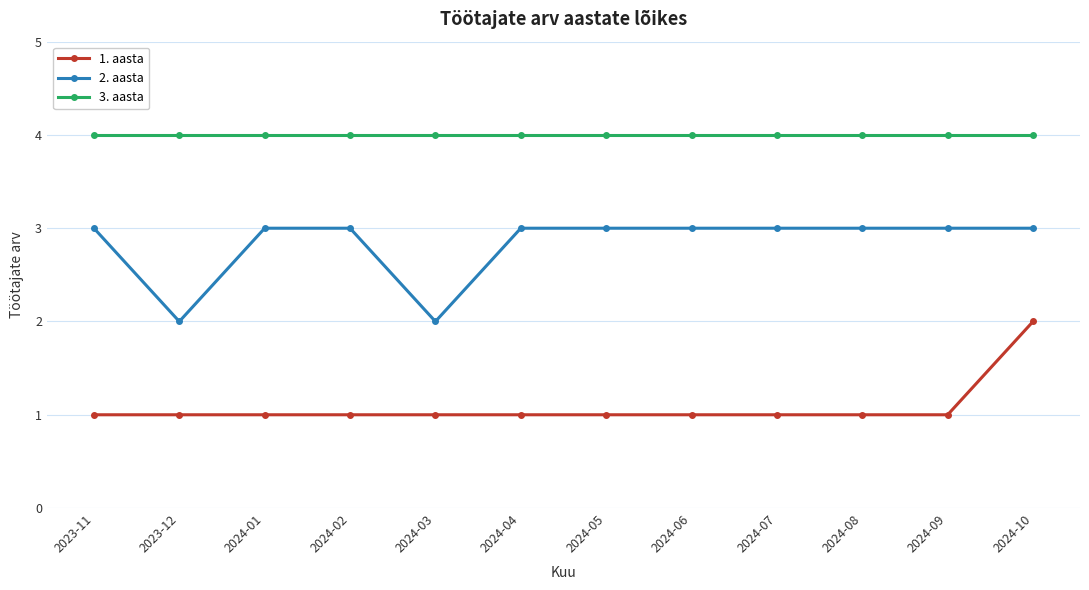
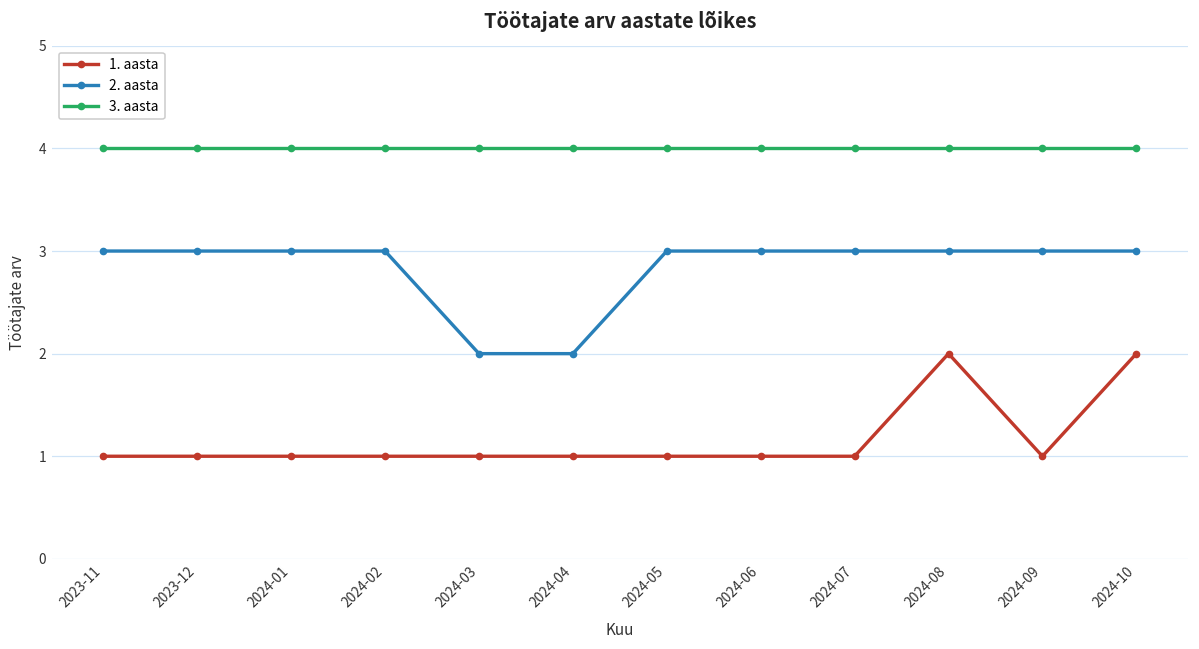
  {
    "1. aasta": {
      "2023-11": 1,
      "2023-12": 1,
      "2024-01": 1,
      "2024-02": 1,
      "2024-03": 1,
      "2024-04": 1,
      "2024-05": 1,
      "2024-06": 1,
      "2024-07": 1,
-     "2024-08": 1,
+     "2024-08": 2,
      "2024-09": 1,
      "2024-10": 2
    },
    "2. aasta": {
      "2023-11": 3,
-     "2023-12": 2,
+     "2023-12": 3,
      "2024-01": 3,
      "2024-02": 3,
      "2024-03": 2,
-     "2024-04": 3,
+     "2024-04": 2,
      "2024-05": 3,
      "2024-06": 3,
      "2024-07": 3,
      "2024-08": 3,
      "2024-09": 3,
      "2024-10": 3
    },
    "3. aasta": {
      "2023-11": 4,
      "2023-12": 4,
      "2024-01": 4,
      "2024-02": 4,
      "2024-03": 4,
      "2024-04": 4,
      "2024-05": 4,
      "2024-06": 4,
      "2024-07": 4,
      "2024-08": 4,
      "2024-09": 4,
      "2024-10": 4
    }
  }
